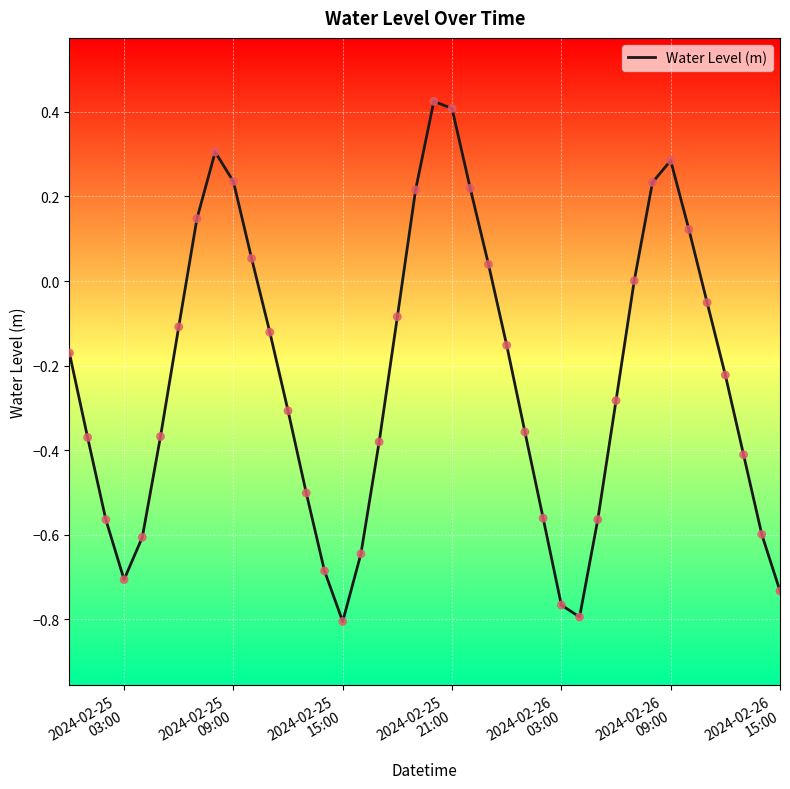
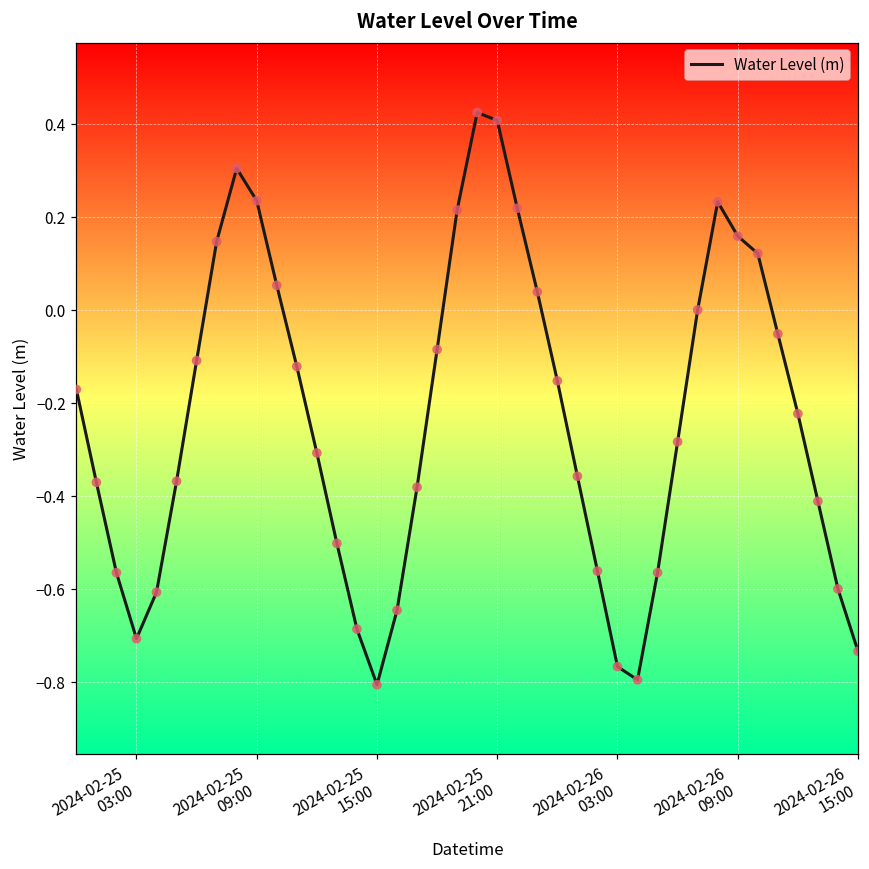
  {
    "2024-02-25 03:00": -0.71,
    "2024-02-25 09:00": 0.24,
    "2024-02-25 15:00": -0.81,
    "2024-02-25 21:00": 0.41,
    "2024-02-26 03:00": -0.77,
-   "2024-02-26 09:00": 0.29,
+   "2024-02-26 09:00": 0.16,
    "2024-02-26 15:00": -0.73
  }
